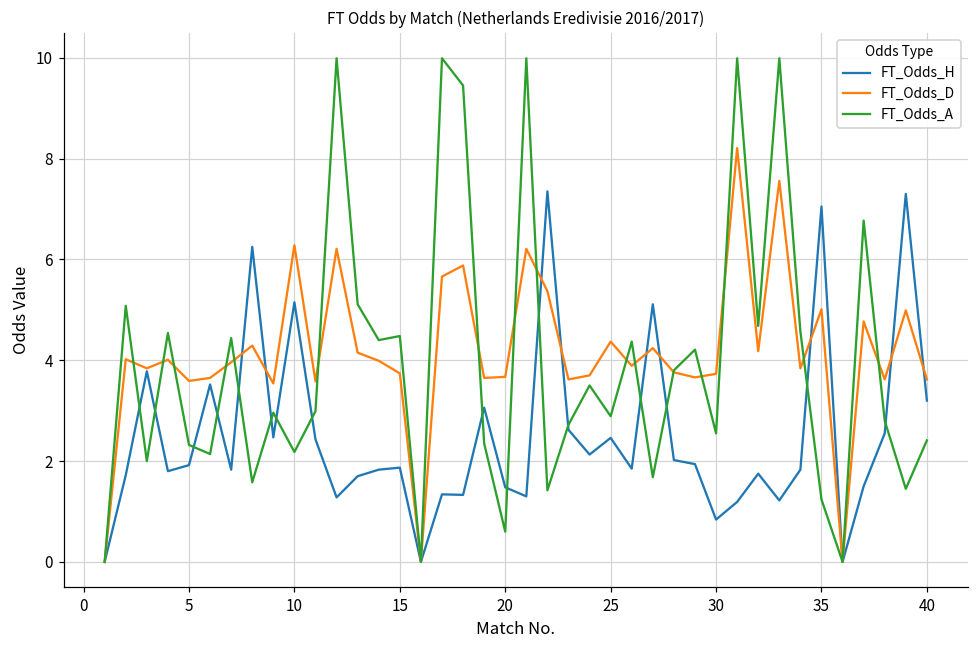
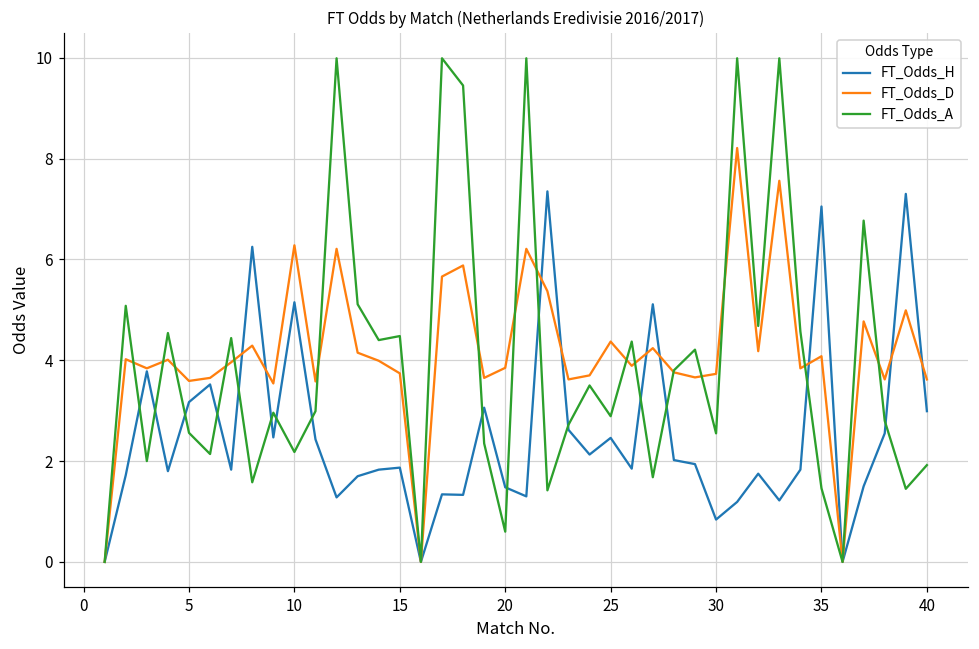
  {
    "FT_Odds_H": {
-     "5": 1.9,
+     "5": 3.2,
      "10": 5.2,
      "15": 1.9,
      "20": 1.5,
      "25": 2.5,
      "30": 0.8,
      "35": 7.1,
-     "40": 3.2
+     "40": 3.0
    },
    "FT_Odds_D": {
      "5": 3.6,
      "10": 6.3,
      "15": 3.7,
-     "20": 3.7,
+     "20": 3.9,
      "25": 4.4,
      "30": 3.7,
-     "35": 5.0,
+     "35": 4.1,
      "40": 3.6
    },
    "FT_Odds_A": {
-     "5": 2.3,
+     "5": 2.6,
      "10": 2.2,
      "15": 4.5,
      "20": 0.6,
      "25": 2.9,
      "30": 2.6,
-     "35": 1.2,
-     "40": 2.4
+     "35": 1.5,
+     "40": 1.9
    }
  }
